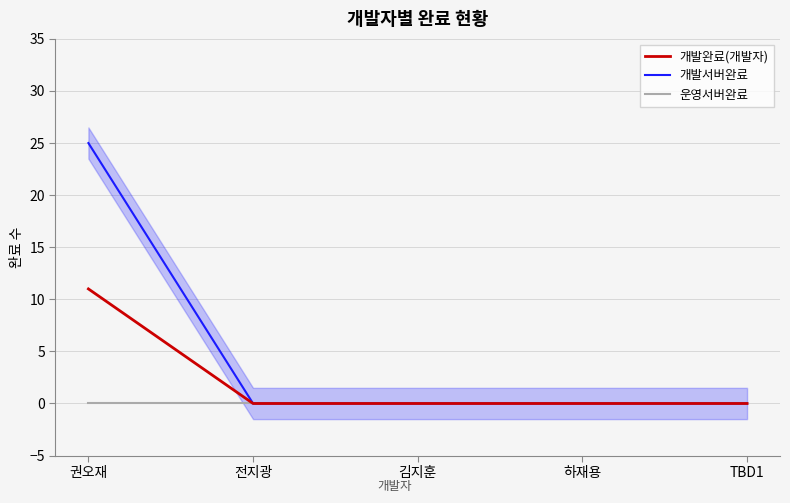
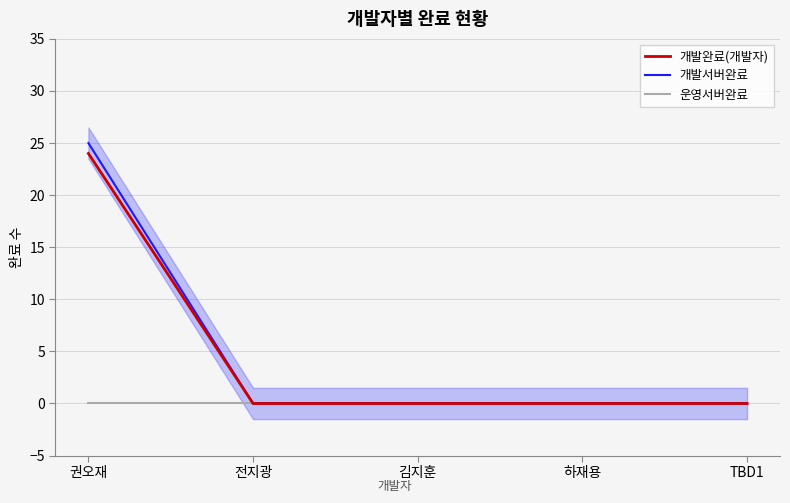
  {
    "개발완료(개발자)": {
-     "권오재": 11
+     "권오재": 24
    },
    "운영서버완료": {
      "권오재": 0
    }
  }
